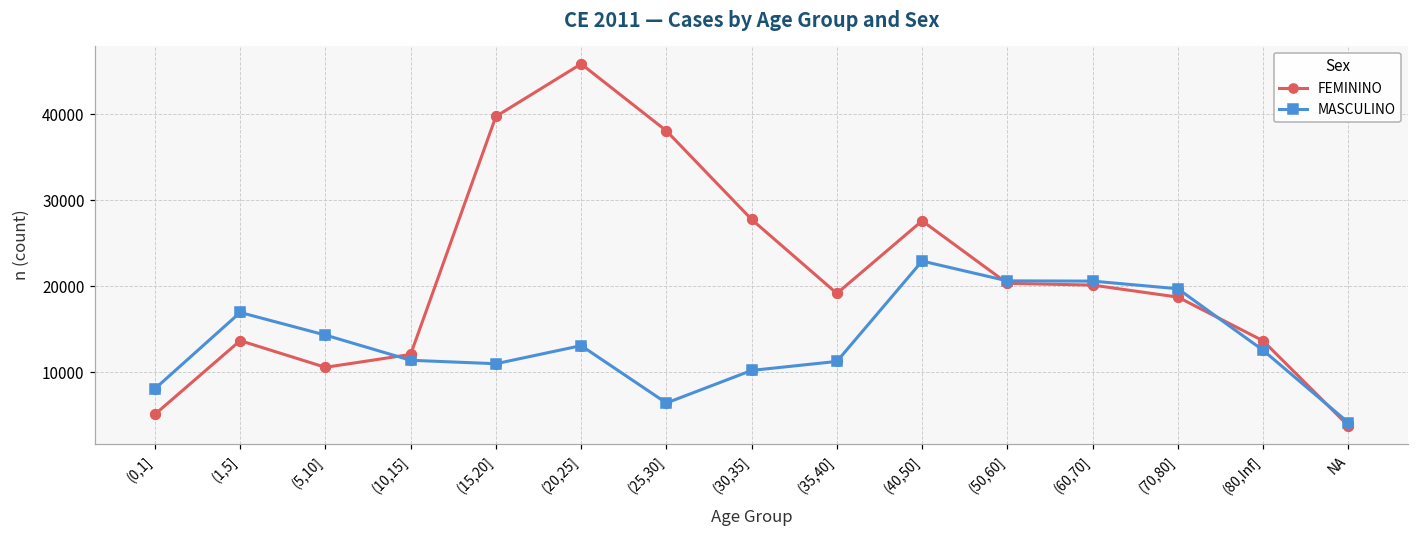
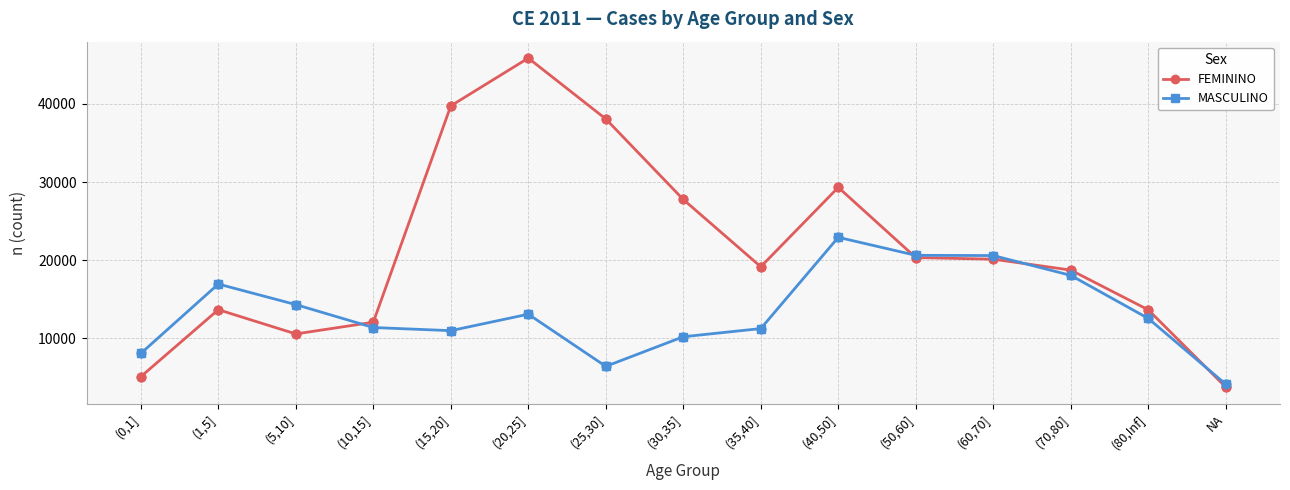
  {
    "FEMININO": {
      "(0,1]": 5000,
      "(1,5]": 14000,
      "(5,10]": 11000,
      "(10,15]": 12000,
      "(15,20]": 40000,
      "(20,25]": 46000,
      "(25,30]": 38000,
      "(30,35]": 28000,
      "(35,40]": 19000,
-     "(40,50]": 28000,
+     "(40,50]": 29000,
      "(60,70]": 20000,
      "(70,80]": 19000,
      "(80,Inf]": 14000,
      "NA": 4000
    },
    "MASCULINO": {
      "(0,1]": 8000,
      "(1,5]": 17000,
      "(5,10]": 14000,
      "(10,15]": 11000,
      "(15,20]": 11000,
      "(20,25]": 13000,
      "(25,30]": 6000,
      "(30,35]": 10000,
      "(35,40]": 11000,
      "(40,50]": 23000,
      "(60,70]": 21000,
-     "(70,80]": 20000,
+     "(70,80]": 18000,
      "(80,Inf]": 13000,
      "NA": 4000
    }
  }
